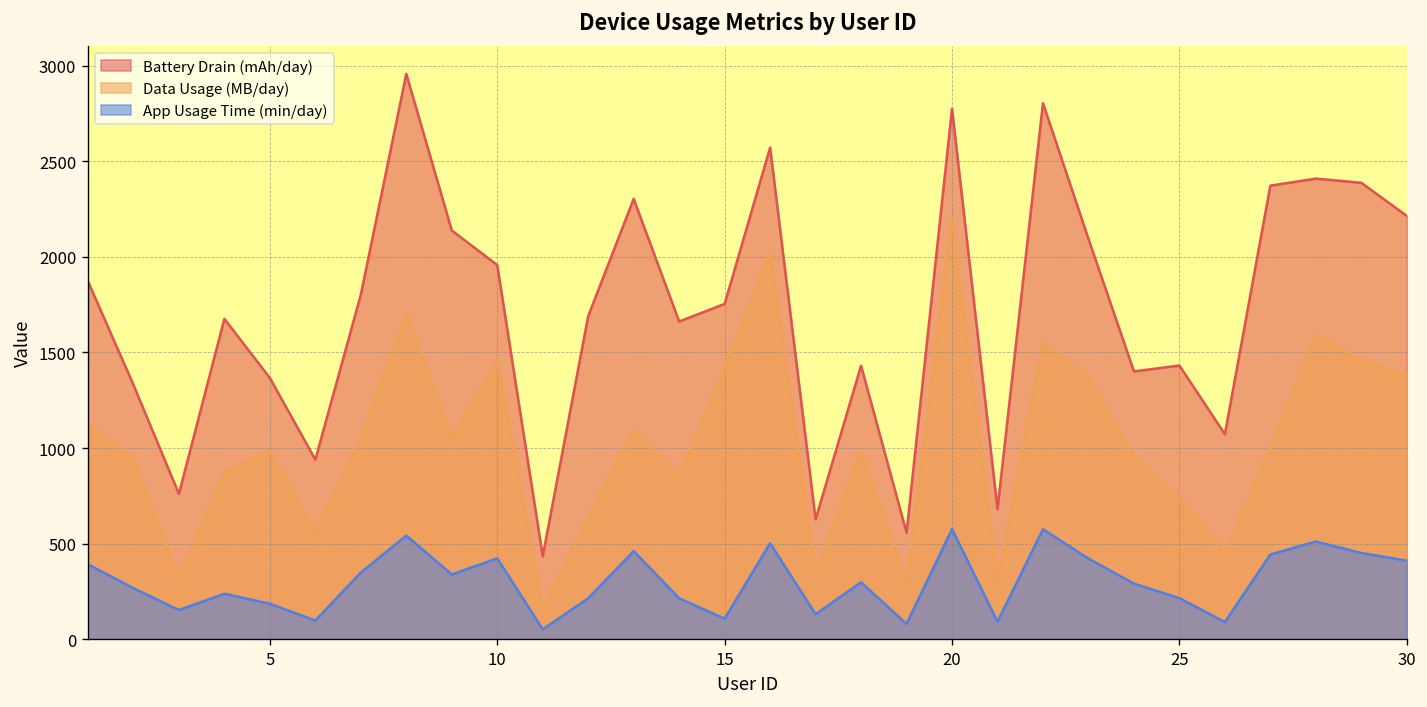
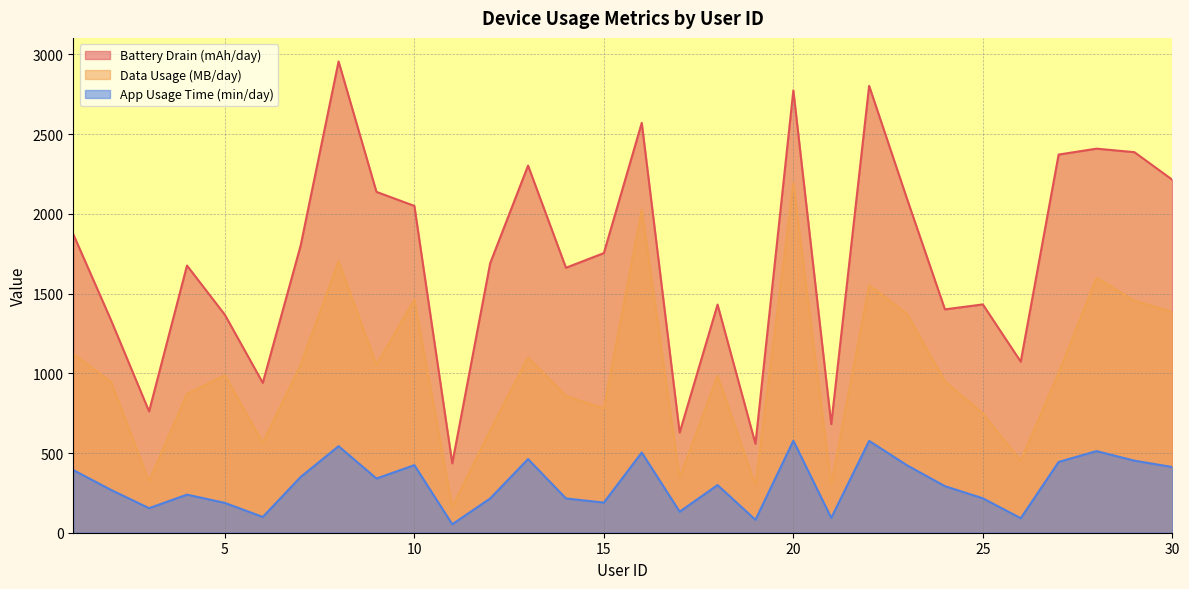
  {
    "Battery Drain (mAh/day)": {
      "5": 1370,
-     "10": 1960,
+     "10": 2050,
      "15": 1750,
      "20": 2770,
      "25": 1430,
      "30": 2210
    },
    "Data Usage (MB/day)": {
      "5": 990,
      "10": 1460,
-     "15": 1420,
+     "15": 780,
      "20": 2190,
      "25": 750,
      "30": 1380
    },
    "App Usage Time (min/day)": {
      "5": 190,
      "10": 420,
-     "15": 110,
+     "15": 190,
      "20": 580,
      "25": 220,
      "30": 410
    }
  }
